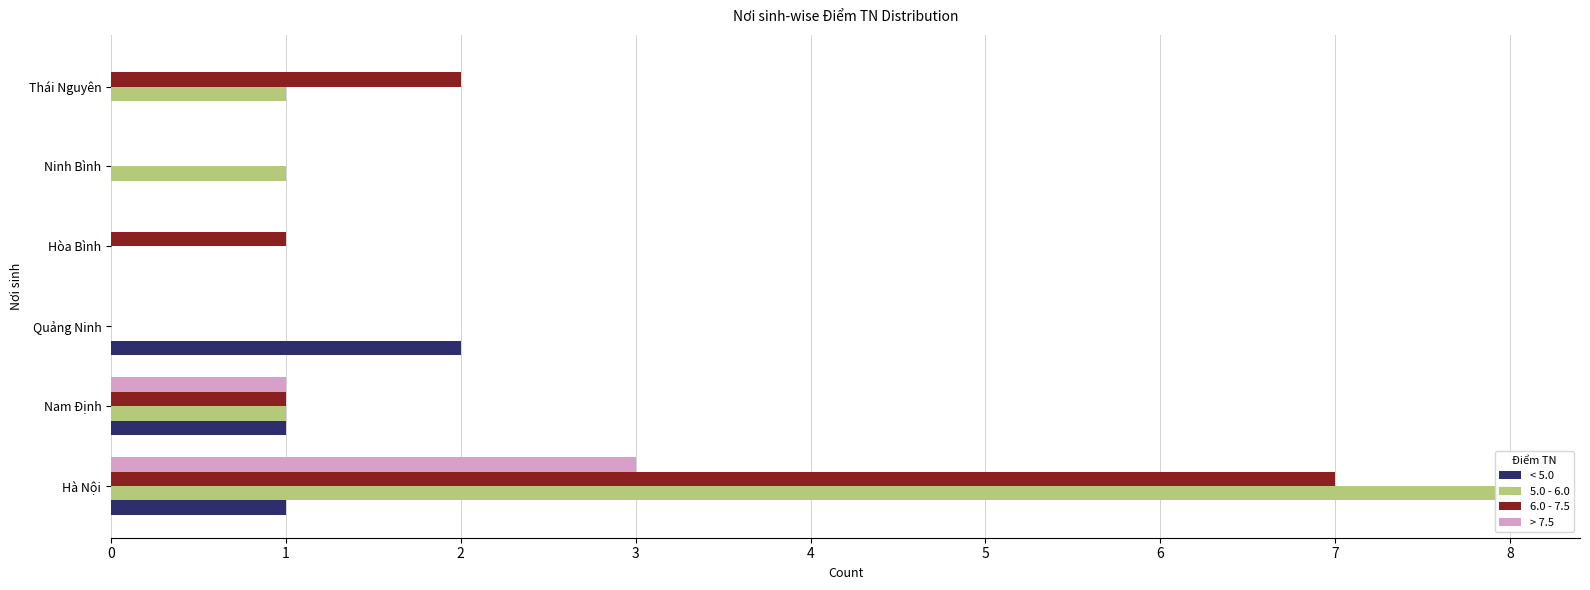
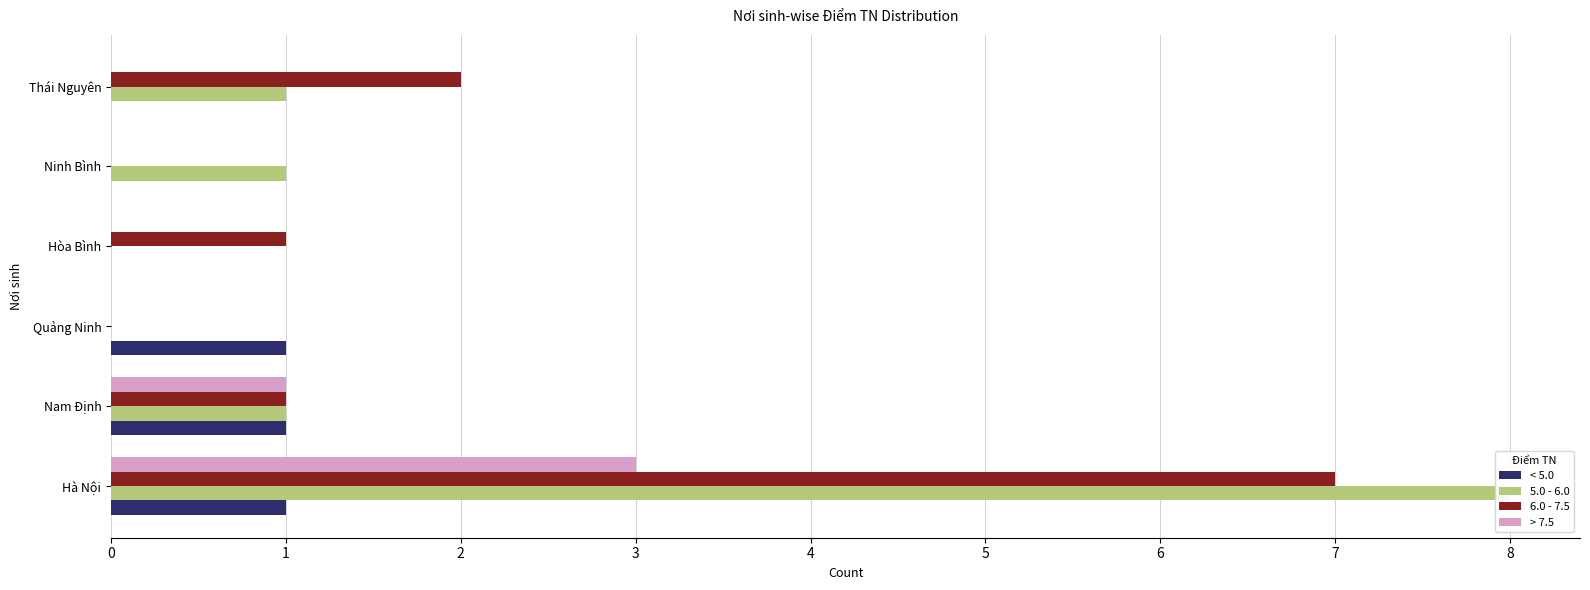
  {
    "< 5.0": {
      "Thái Nguyên": 0,
      "Ninh Bình": 0,
      "Hòa Bình": 0,
-     "Quảng Ninh": 2,
+     "Quảng Ninh": 1,
      "Nam Định": 1,
      "Hà Nội": 1
    },
    "5.0 - 6.0": {
      "Thái Nguyên": 1,
      "Ninh Bình": 1,
      "Hòa Bình": 0,
      "Quảng Ninh": 0,
      "Nam Định": 1
    },
    "6.0 - 7.5": {
      "Thái Nguyên": 2,
      "Ninh Bình": 0,
      "Hòa Bình": 1,
      "Quảng Ninh": 0,
      "Nam Định": 1,
      "Hà Nội": 7
    },
    "> 7.5": {
      "Thái Nguyên": 0,
      "Ninh Bình": 0,
      "Hòa Bình": 0,
      "Quảng Ninh": 0,
      "Nam Định": 1,
      "Hà Nội": 3
    }
  }
